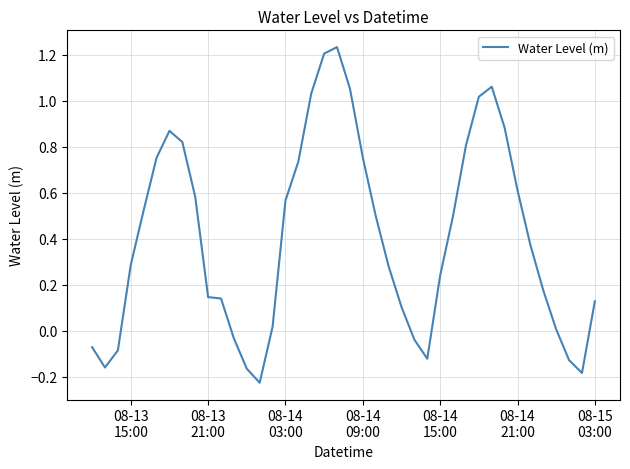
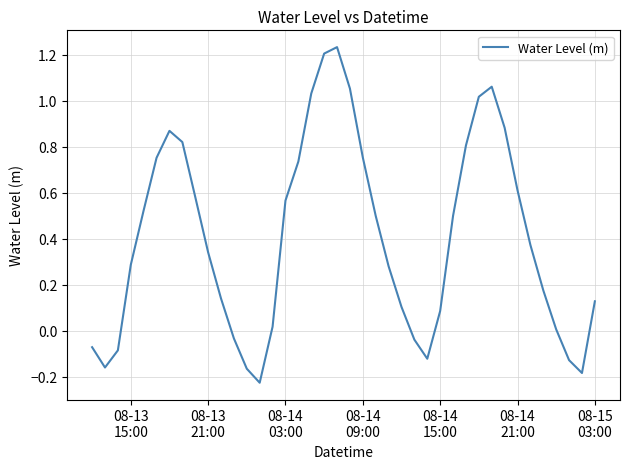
  {
    "08-13 15:00": 0.29,
-   "08-13 21:00": 0.15,
+   "08-13 21:00": 0.34,
    "08-14 03:00": 0.57,
    "08-14 09:00": 0.75,
-   "08-14 15:00": 0.24,
+   "08-14 15:00": 0.09,
    "08-14 21:00": 0.61,
    "08-15 03:00": 0.13
  }
